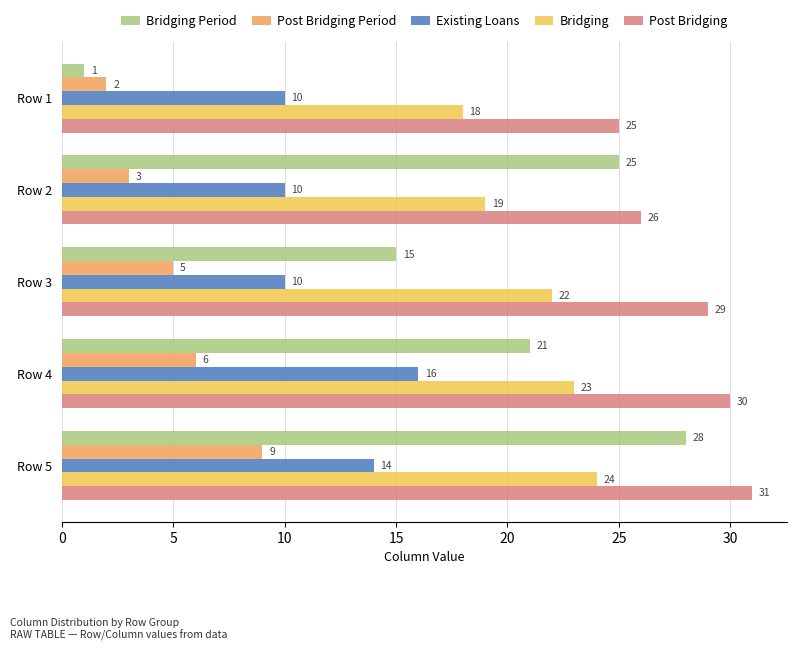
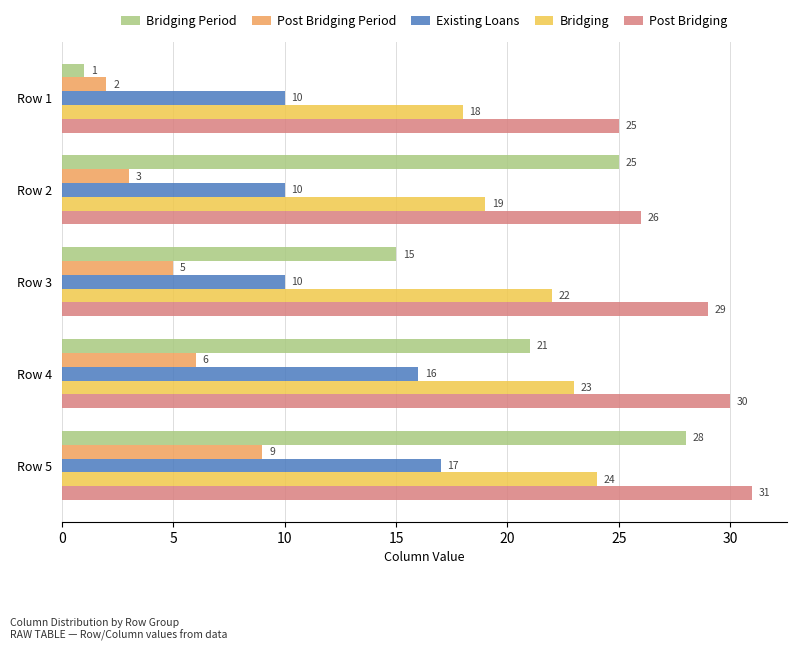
  {
    "Bridging Period": {
      "Row 1": 1,
      "Row 2": 25,
      "Row 3": 15,
      "Row 4": 21,
      "Row 5": 28
    },
    "Existing Loans": {
      "Row 1": 10,
      "Row 2": 10,
      "Row 3": 10,
      "Row 4": 16,
-     "Row 5": 14
+     "Row 5": 17
    }
  }
